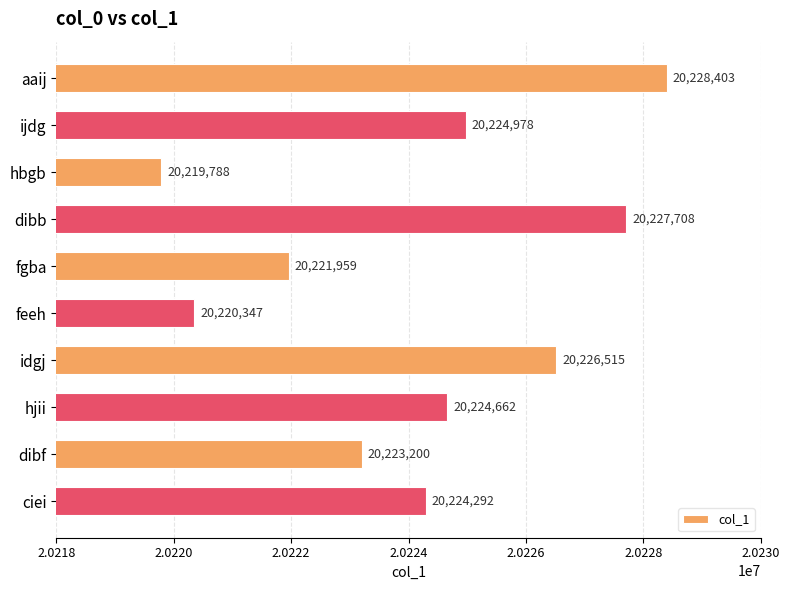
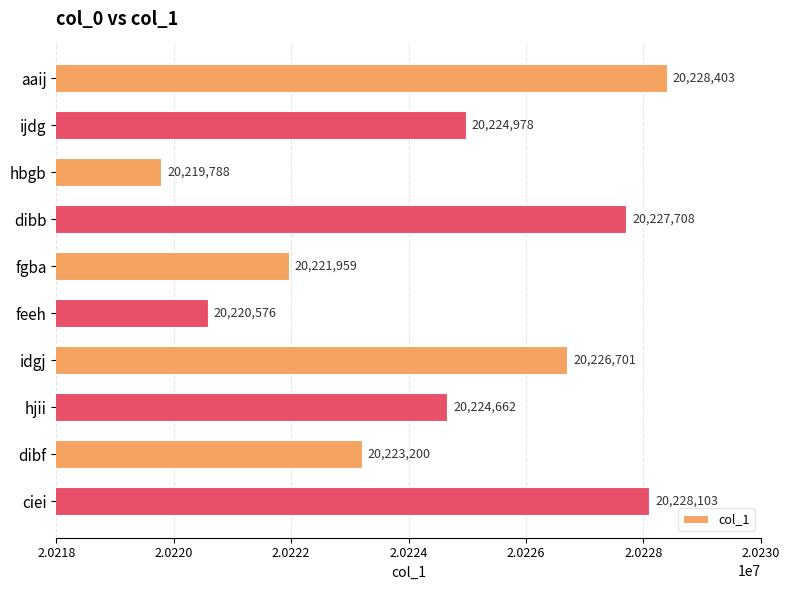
  {
    "aaij": "20,228,403",
    "ijdg": "20,224,978",
    "hbgb": "20,219,788",
    "dibb": "20,227,708",
    "fgba": "20,221,959",
-   "feeh": "20,220,347",
-   "idgj": "20,226,515",
+   "feeh": "20,220,576",
+   "idgj": "20,226,701",
    "hjii": "20,224,662",
    "dibf": "20,223,200",
-   "ciei": "20,224,292"
+   "ciei": "20,228,103"
  }
